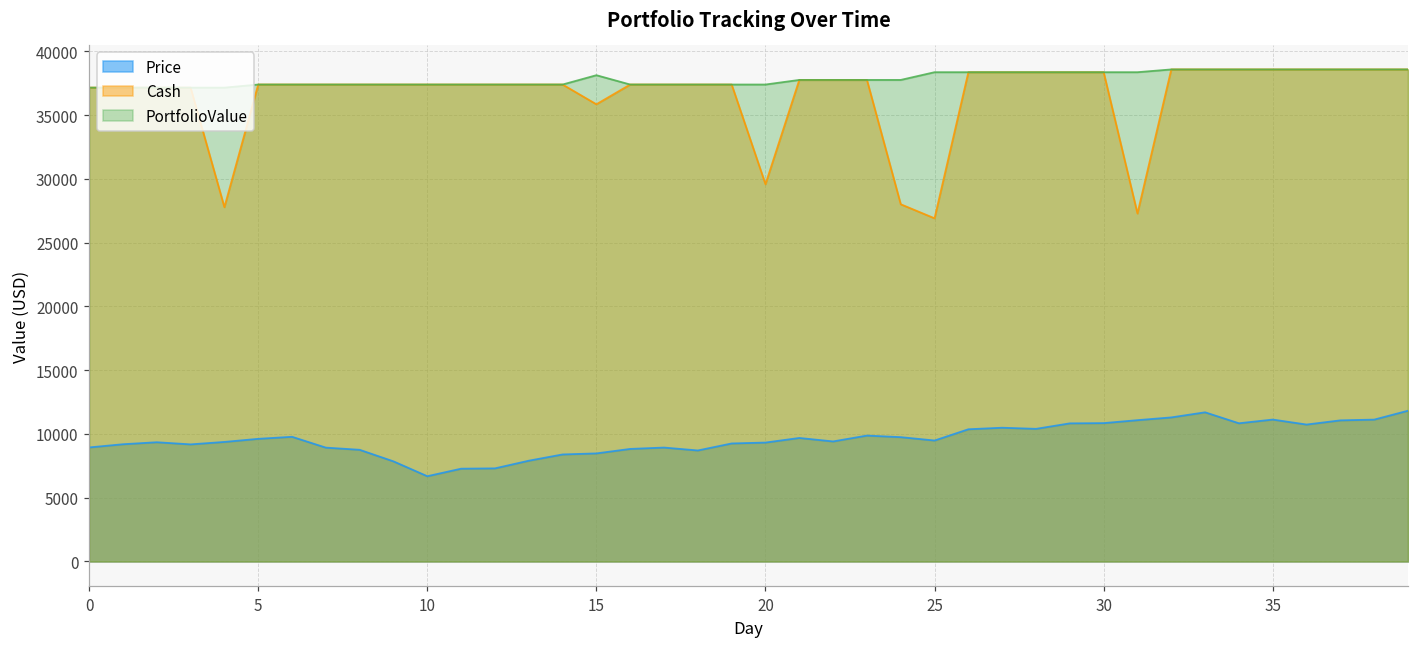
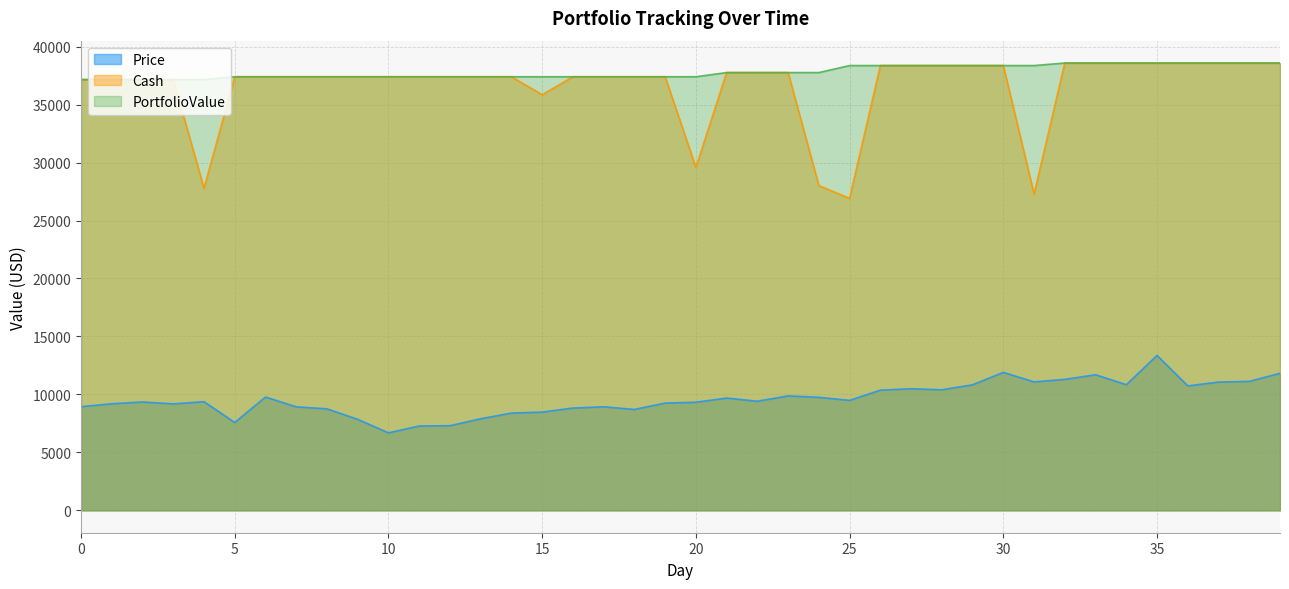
  {
    "Price": {
      "0": 8900,
-     "5": 9600,
+     "5": 7600,
      "10": 6700,
      "15": 8500,
      "20": 9300,
      "25": 9500,
-     "30": 10800,
-     "35": 11100
+     "30": 11900,
+     "35": 13400
    },
    "Cash": {
      "15": 35900,
      "20": 29600,
      "25": 26900
    },
    "PortfolioValue": {
-     "15": 38100,
+     "15": 37400,
      "20": 37400,
      "25": 38400
    }
  }
